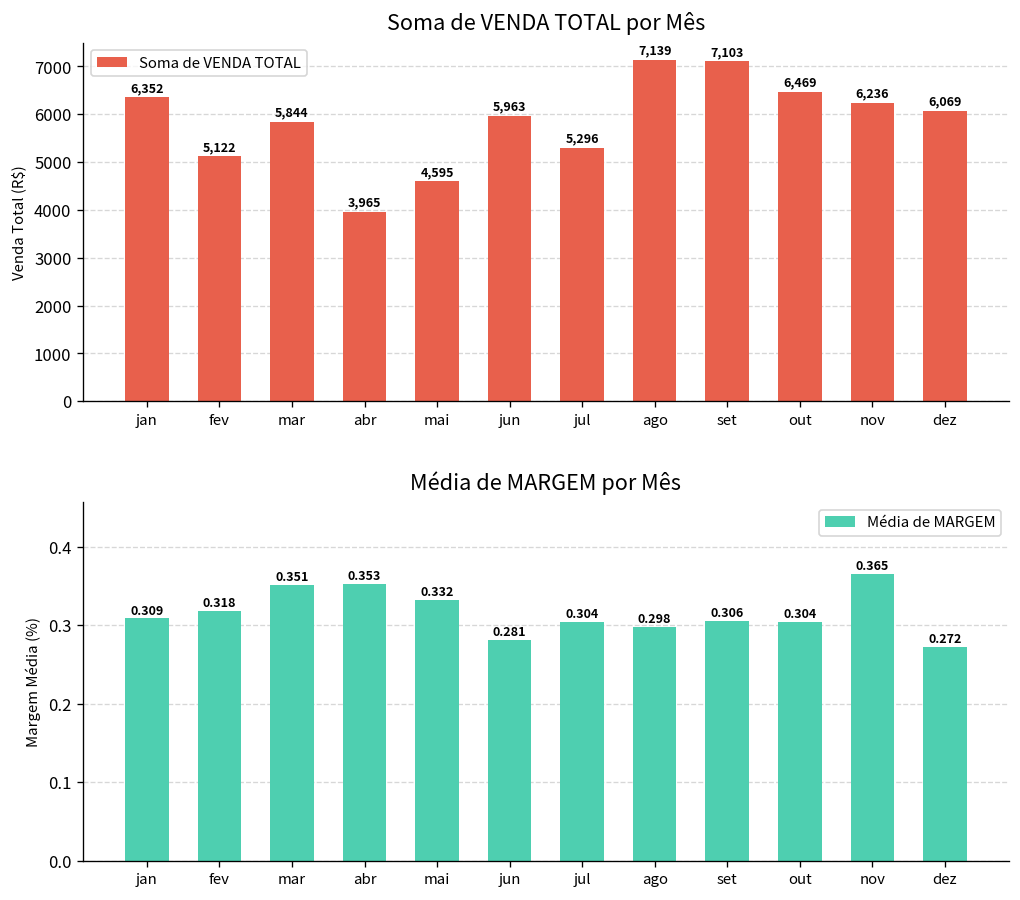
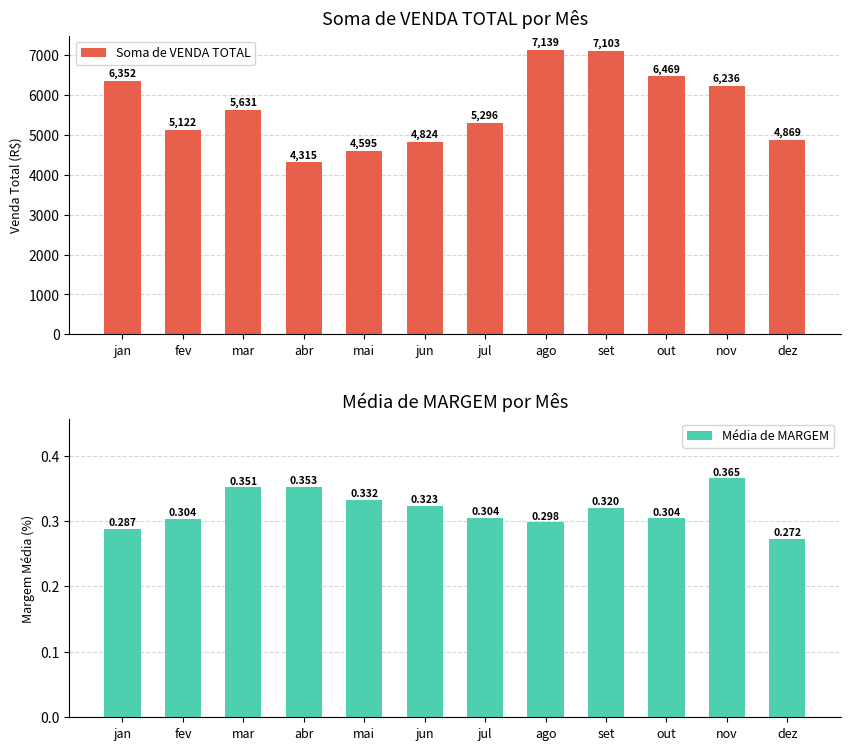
  {
    "Soma de VENDA TOTAL por Mês": {
      "jan": "6,352",
      "fev": "5,122",
-     "mar": "5,844",
-     "abr": "3,965",
+     "mar": "5,631",
+     "abr": "4,315",
      "mai": "4,595",
-     "jun": "5,963",
+     "jun": "4,824",
      "jul": "5,296",
      "ago": "7,139",
      "set": "7,103",
      "out": "6,469",
      "nov": "6,236",
-     "dez": "6,069"
+     "dez": "4,869"
    },
    "Média de MARGEM por Mês": {
-     "jan": "0.309",
-     "fev": "0.318",
+     "jan": "0.287",
+     "fev": "0.304",
      "mar": "0.351",
      "abr": "0.353",
      "mai": "0.332",
-     "jun": "0.281",
+     "jun": "0.323",
      "jul": "0.304",
      "ago": "0.298",
-     "set": "0.306",
+     "set": "0.320",
      "out": "0.304",
      "nov": "0.365",
      "dez": "0.272"
    }
  }
